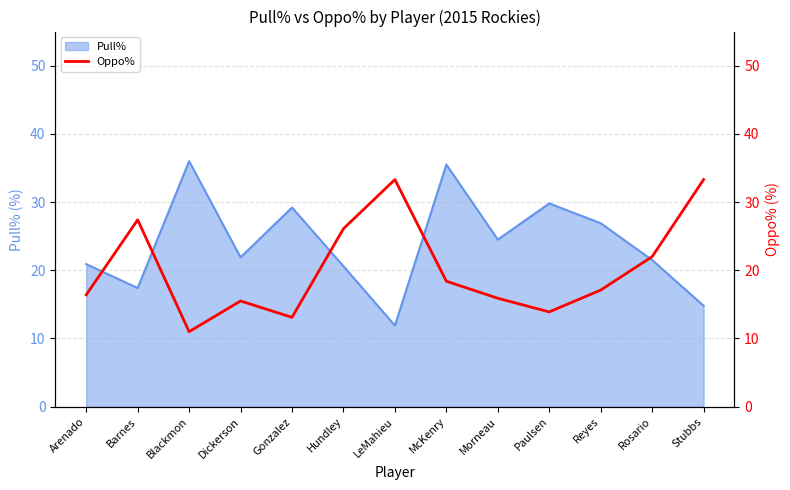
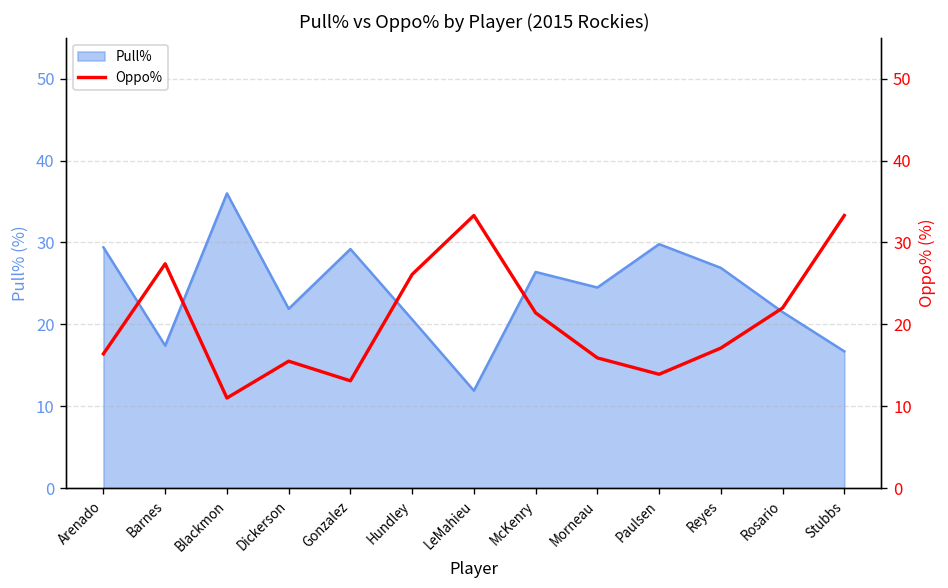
  {
    "Pull%": {
-     "Arenado": 21,
+     "Arenado": 29,
      "Barnes": 17,
      "Blackmon": 36,
      "Dickerson": 22,
      "Gonzalez": 29,
      "Hundley": 21,
      "LeMahieu": 12,
-     "McKenry": 36,
+     "McKenry": 26,
      "Morneau": 25,
      "Paulsen": 30,
      "Reyes": 27,
      "Rosario": 22,
-     "Stubbs": 15
+     "Stubbs": 17
    },
    "Oppo%": {
      "Arenado": 16,
      "Barnes": 27,
      "Blackmon": 11,
      "Dickerson": 16,
      "Gonzalez": 13,
      "Hundley": 26,
      "LeMahieu": 33,
-     "McKenry": 18,
+     "McKenry": 21,
      "Morneau": 16,
      "Paulsen": 14,
      "Reyes": 17,
      "Rosario": 22,
      "Stubbs": 33
    }
  }
